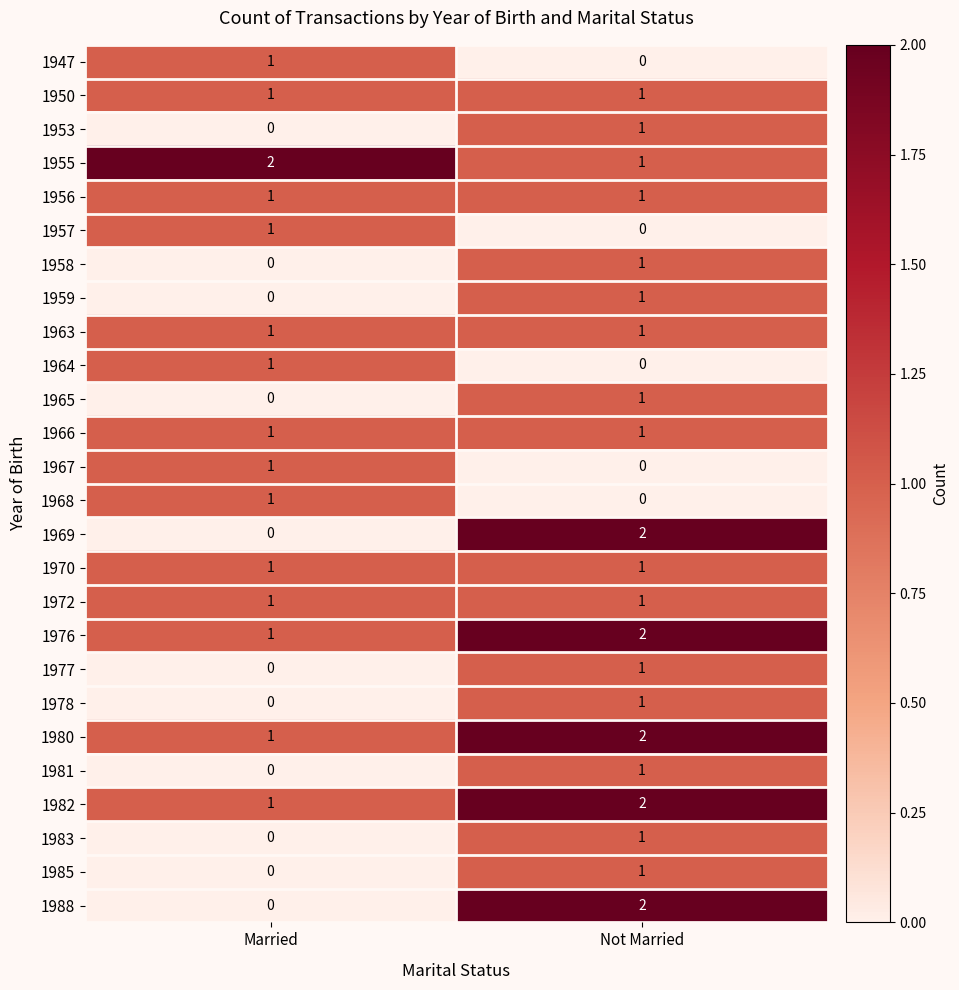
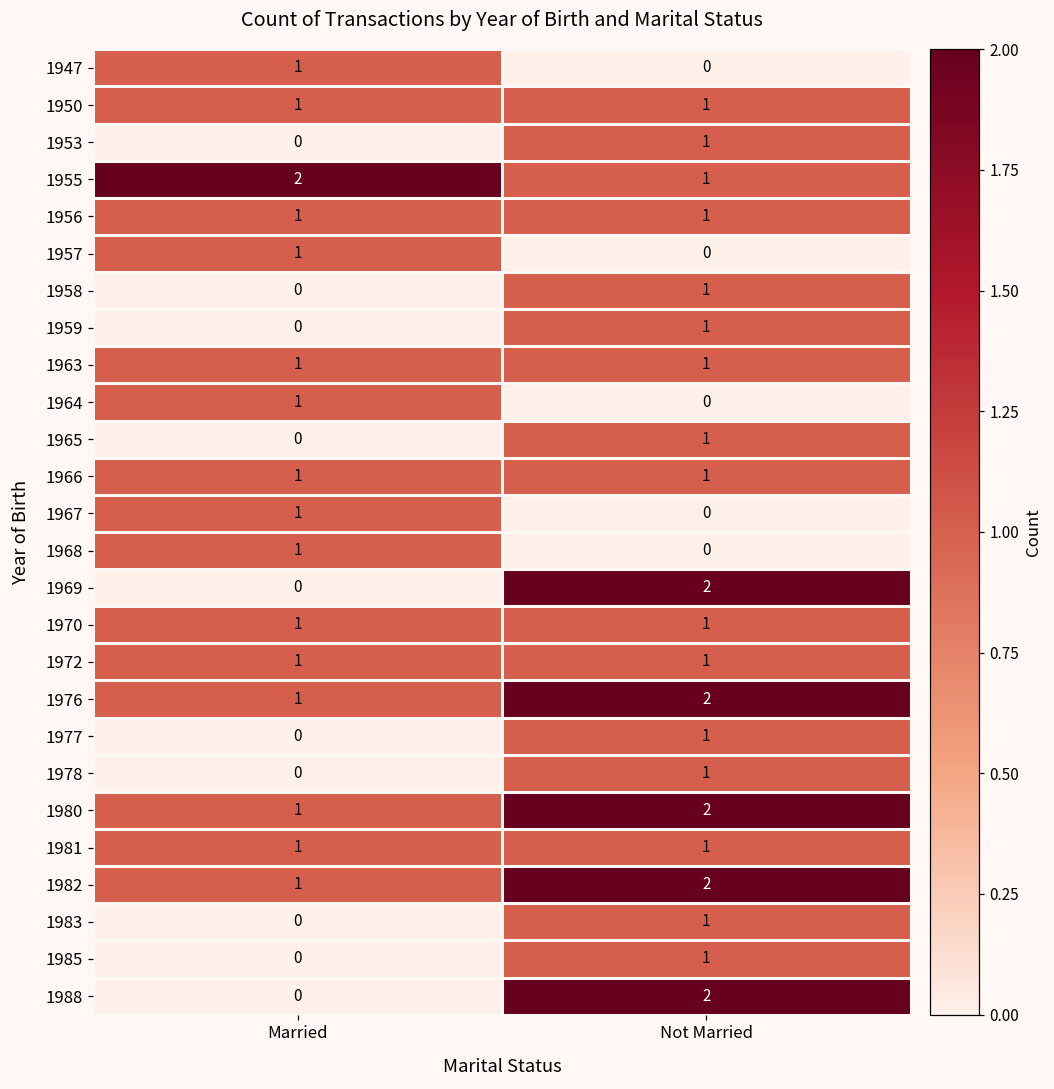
  {
    "1947": {
      "Married": 1,
      "Not Married": 0
    },
    "1950": {
      "Married": 1,
      "Not Married": 1
    },
    "1953": {
      "Married": 0,
      "Not Married": 1
    },
    "1955": {
      "Married": 2,
      "Not Married": 1
    },
    "1956": {
      "Married": 1,
      "Not Married": 1
    },
    "1957": {
      "Married": 1,
      "Not Married": 0
    },
    "1958": {
      "Married": 0,
      "Not Married": 1
    },
    "1959": {
      "Married": 0,
      "Not Married": 1
    },
    "1963": {
      "Married": 1,
      "Not Married": 1
    },
    "1964": {
      "Married": 1,
      "Not Married": 0
    },
    "1965": {
      "Married": 0,
      "Not Married": 1
    },
    "1966": {
      "Married": 1,
      "Not Married": 1
    },
    "1967": {
      "Married": 1,
      "Not Married": 0
    },
    "1968": {
      "Married": 1,
      "Not Married": 0
    },
    "1969": {
      "Married": 0,
      "Not Married": 2
    },
    "1970": {
      "Married": 1,
      "Not Married": 1
    },
    "1972": {
      "Married": 1,
      "Not Married": 1
    },
    "1976": {
      "Married": 1,
      "Not Married": 2
    },
    "1977": {
      "Married": 0,
      "Not Married": 1
    },
    "1978": {
      "Married": 0,
      "Not Married": 1
    },
    "1980": {
      "Married": 1,
      "Not Married": 2
    },
    "1981": {
-     "Married": 0,
+     "Married": 1,
      "Not Married": 1
    },
    "1982": {
      "Married": 1,
      "Not Married": 2
    },
    "1983": {
      "Married": 0,
      "Not Married": 1
    },
    "1985": {
      "Married": 0,
      "Not Married": 1
    },
    "1988": {
      "Married": 0,
      "Not Married": 2
    }
  }
